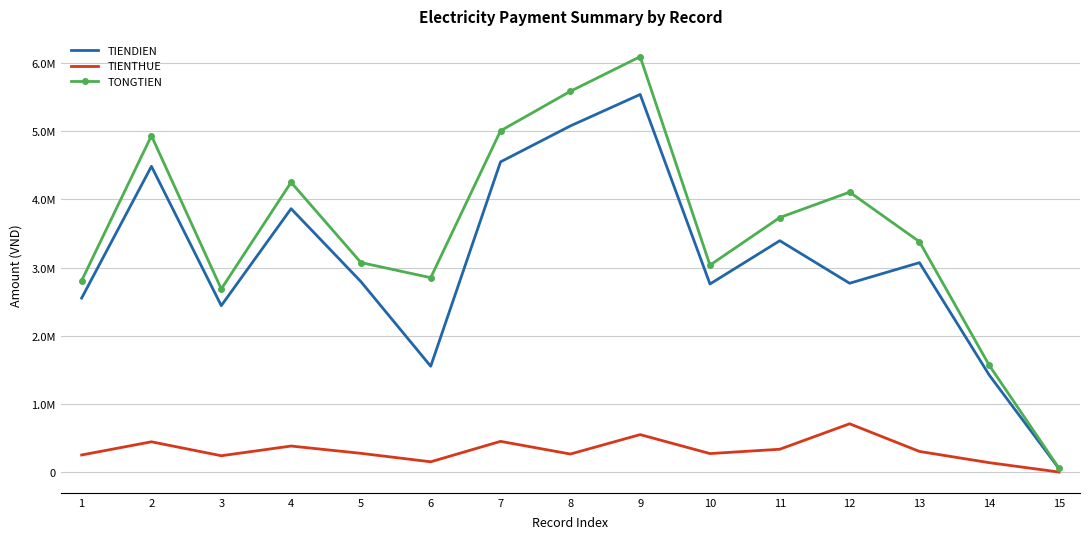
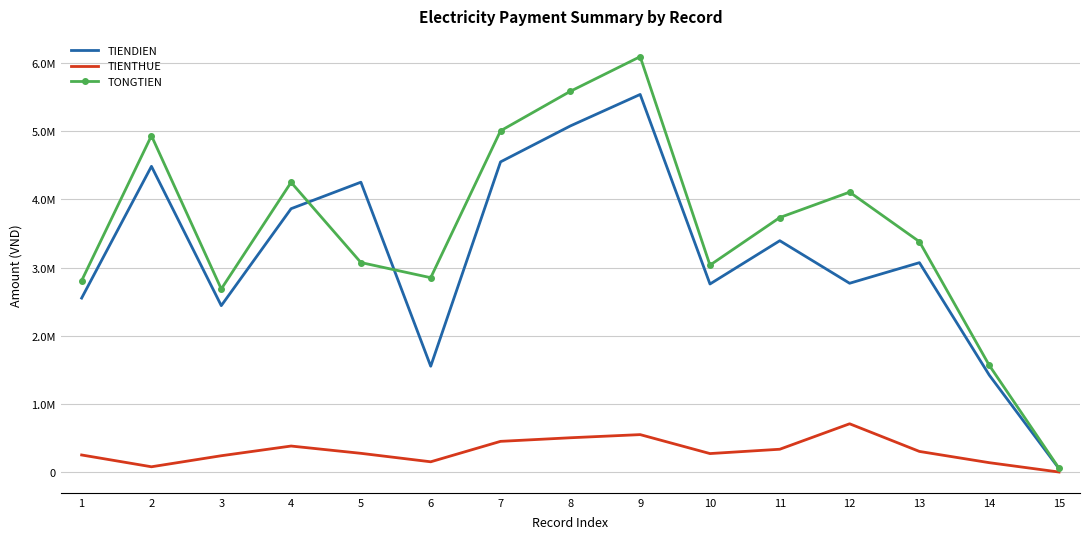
  {
    "TIENDIEN": {
      "1": 2600000,
      "2": 4500000,
      "3": 2400000,
      "4": 3900000,
-     "5": 2800000,
+     "5": 4300000,
      "6": 1600000,
      "7": 4500000,
      "8": 5100000,
      "9": 5500000,
      "10": 2800000,
      "11": 3400000,
      "12": 2800000,
      "13": 3100000,
      "14": 1400000
    },
    "TIENTHUE": {
      "1": 300000,
-     "2": 400000,
+     "2": 100000,
      "3": 200000,
      "4": 400000,
      "5": 300000,
      "6": 200000,
      "7": 500000,
-     "8": 300000,
+     "8": 500000,
      "9": 600000,
      "10": 300000,
      "11": 300000,
      "12": 700000,
      "13": 300000,
      "14": 100000,
      "15": 0
    },
    "TONGTIEN": {
      "1": 2800000,
      "2": 4900000,
      "3": 2700000,
      "4": 4200000,
      "5": 3100000,
      "6": 2900000,
      "7": 5000000,
      "8": 5600000,
      "9": 6100000,
      "10": 3000000,
      "11": 3700000,
      "12": 4100000,
      "13": 3400000,
      "14": 1600000
    }
  }
